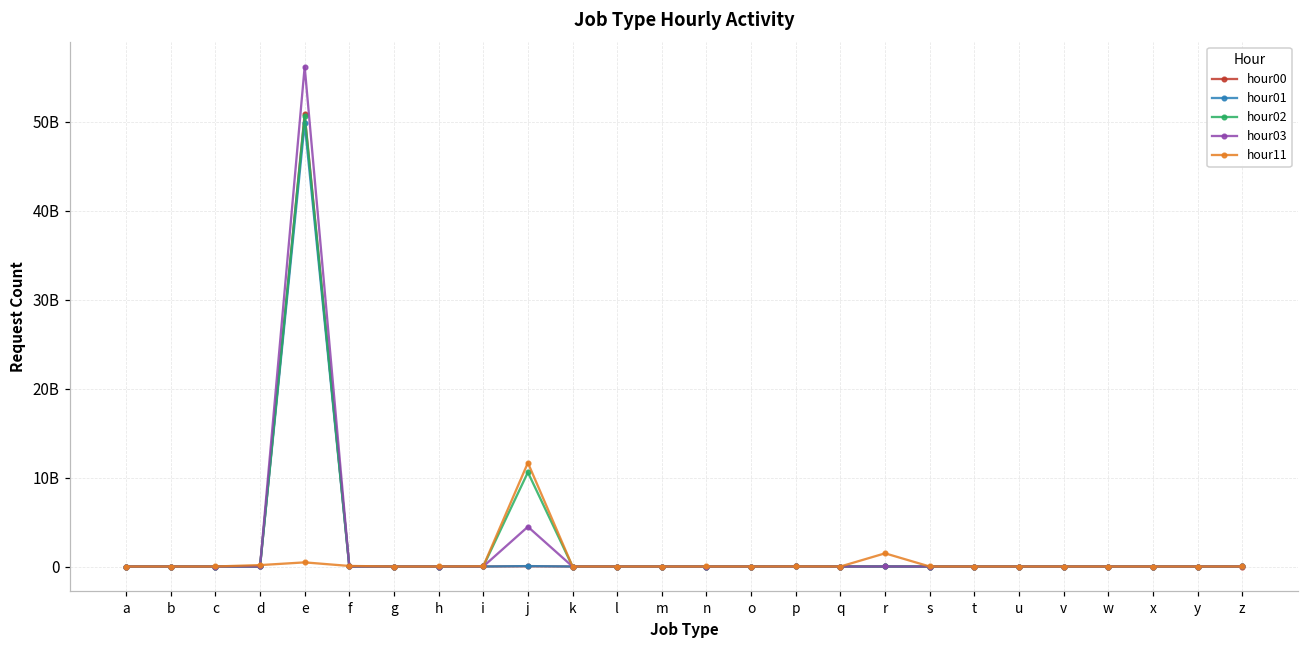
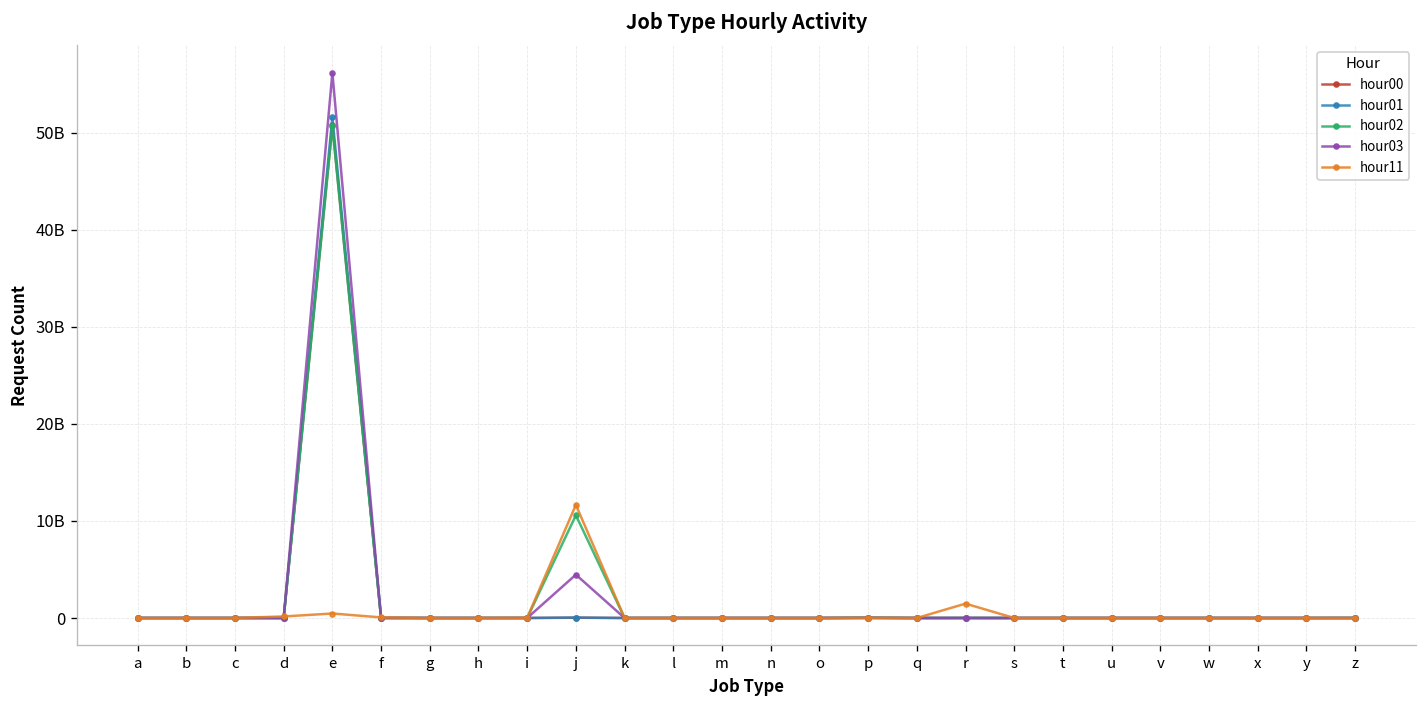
  {
    "hour01": {
-     "e": 50000000000
+     "e": 52000000000
    },
    "hour02": {
      "j": 11000000000
    },
    "hour03": {
      "e": 56000000000,
      "j": 4000000000
    },
    "hour11": {
      "e": 0,
      "j": 12000000000,
      "r": 1000000000
    }
  }
